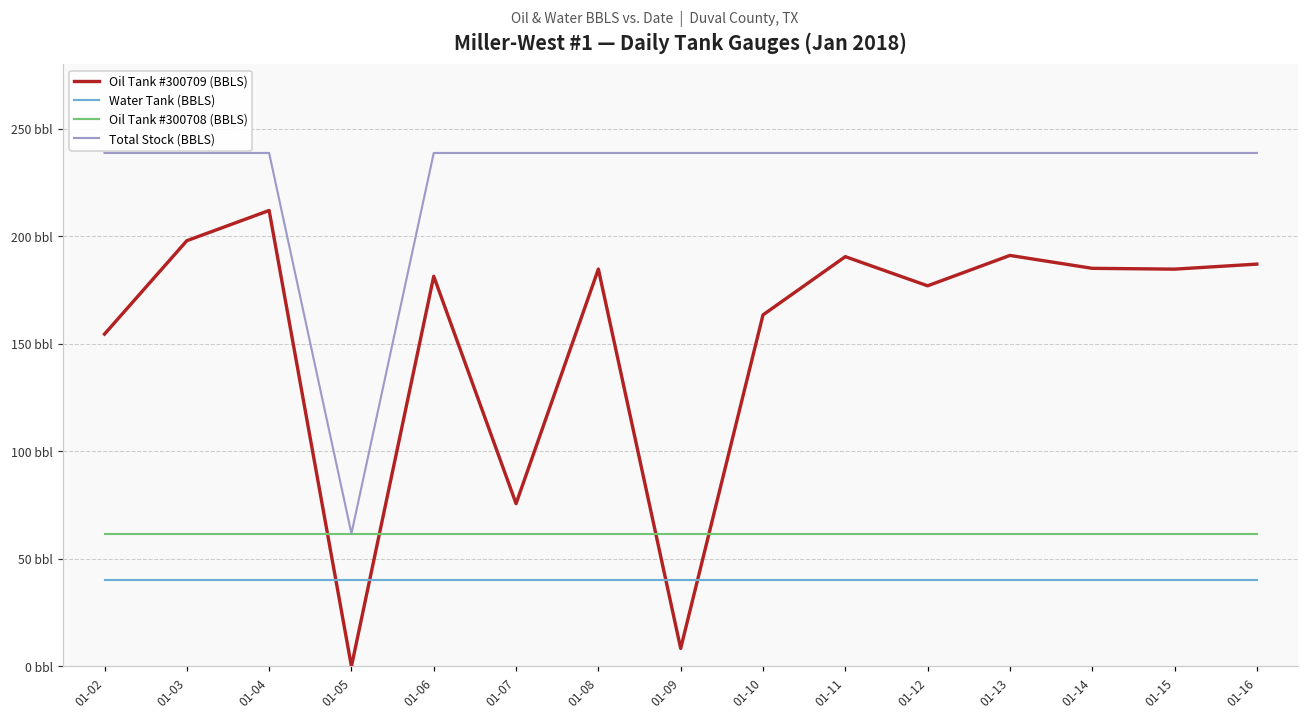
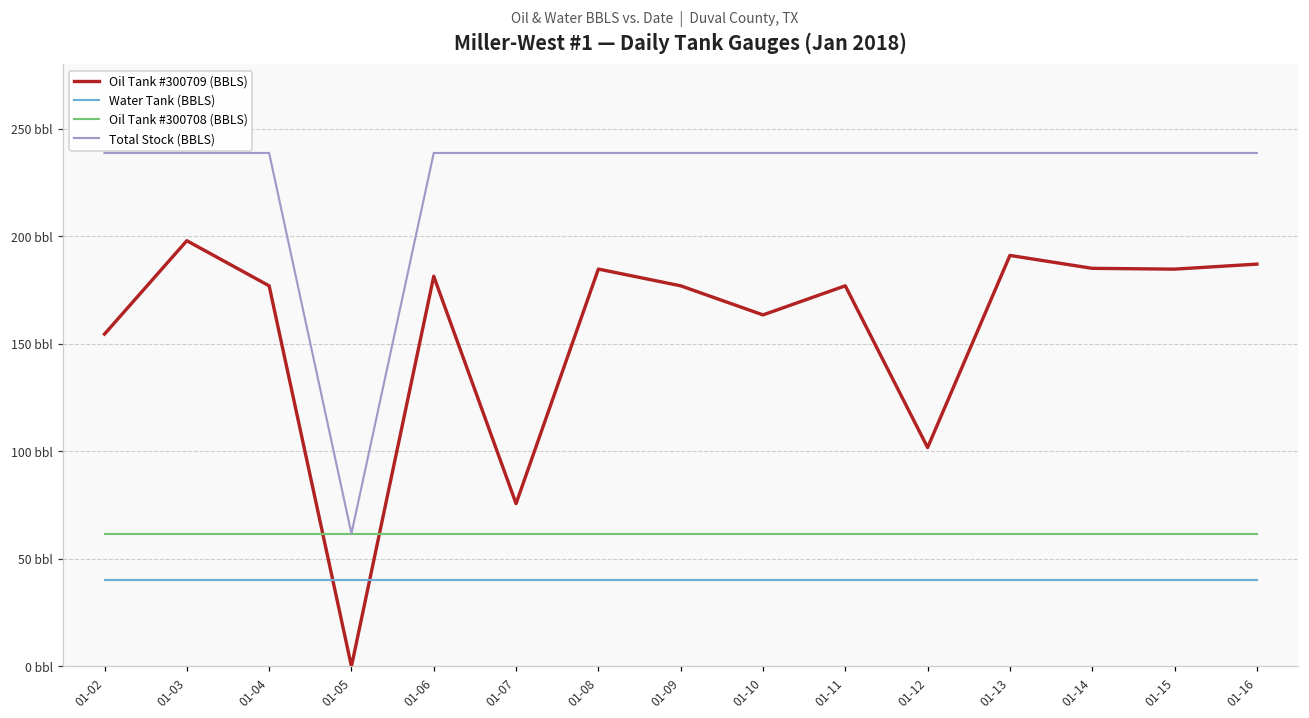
  {
    "Oil Tank #300709 (BBLS)": {
      "01-02": "155 bbl",
      "01-03": "198 bbl",
-     "01-04": "212 bbl",
+     "01-04": "177 bbl",
      "01-05": "0 bbl",
      "01-06": "181 bbl",
      "01-07": "76 bbl",
      "01-08": "185 bbl",
-     "01-09": "8 bbl",
+     "01-09": "177 bbl",
      "01-10": "163 bbl",
-     "01-11": "191 bbl",
-     "01-12": "177 bbl",
+     "01-11": "177 bbl",
+     "01-12": "102 bbl",
      "01-13": "191 bbl",
      "01-14": "185 bbl",
      "01-15": "185 bbl",
      "01-16": "187 bbl"
    },
    "Oil Tank #300708 (BBLS)": {
      "01-02": "62 bbl",
      "01-03": "62 bbl",
      "01-04": "62 bbl",
      "01-06": "62 bbl",
      "01-07": "62 bbl",
      "01-08": "62 bbl",
      "01-09": "62 bbl",
      "01-10": "62 bbl",
      "01-11": "62 bbl",
      "01-12": "62 bbl",
      "01-13": "62 bbl",
      "01-14": "62 bbl",
      "01-15": "62 bbl",
      "01-16": "62 bbl"
    }
  }
